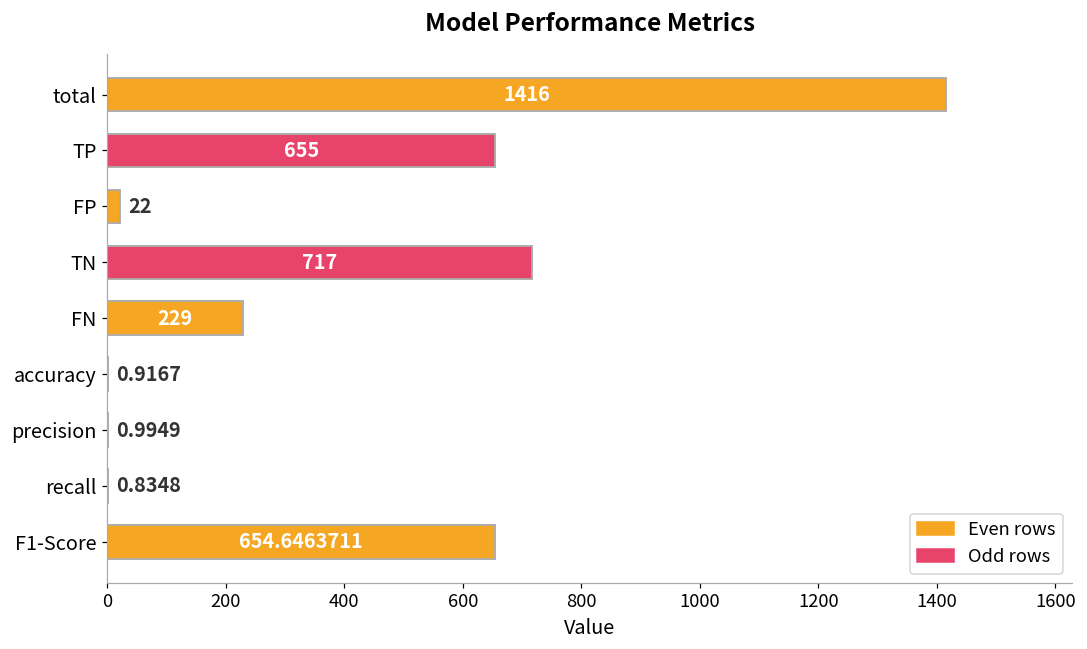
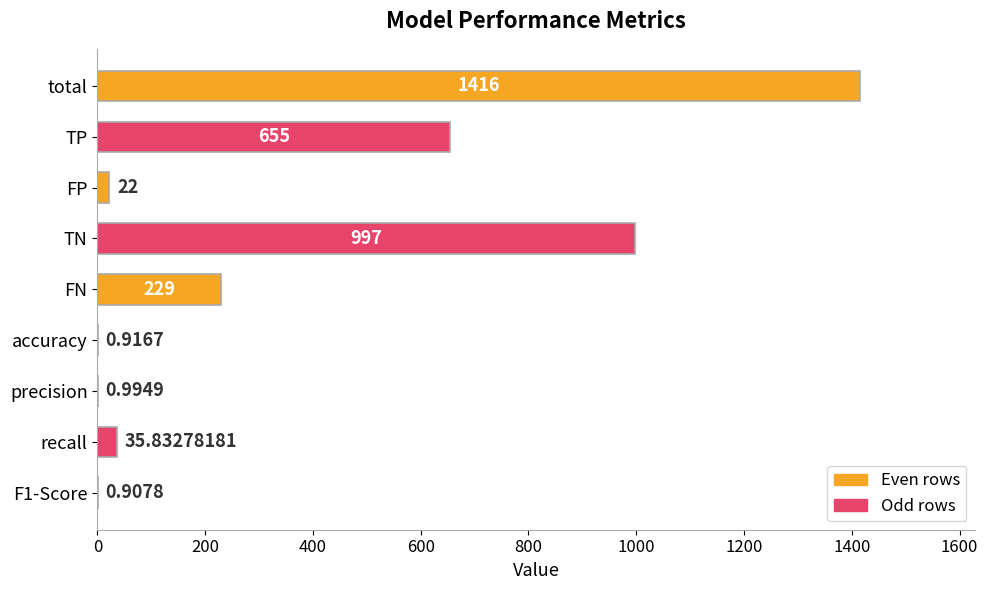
  {
    "total": 1416,
    "TP": 655,
    "FP": 22,
-   "TN": 717,
+   "TN": 997,
    "FN": 229,
    "accuracy": 0.9167,
    "precision": 0.9949,
-   "recall": 0.8348,
-   "F1-Score": 654.6463711
+   "recall": 35.83278181,
+   "F1-Score": 0.9078
  }
